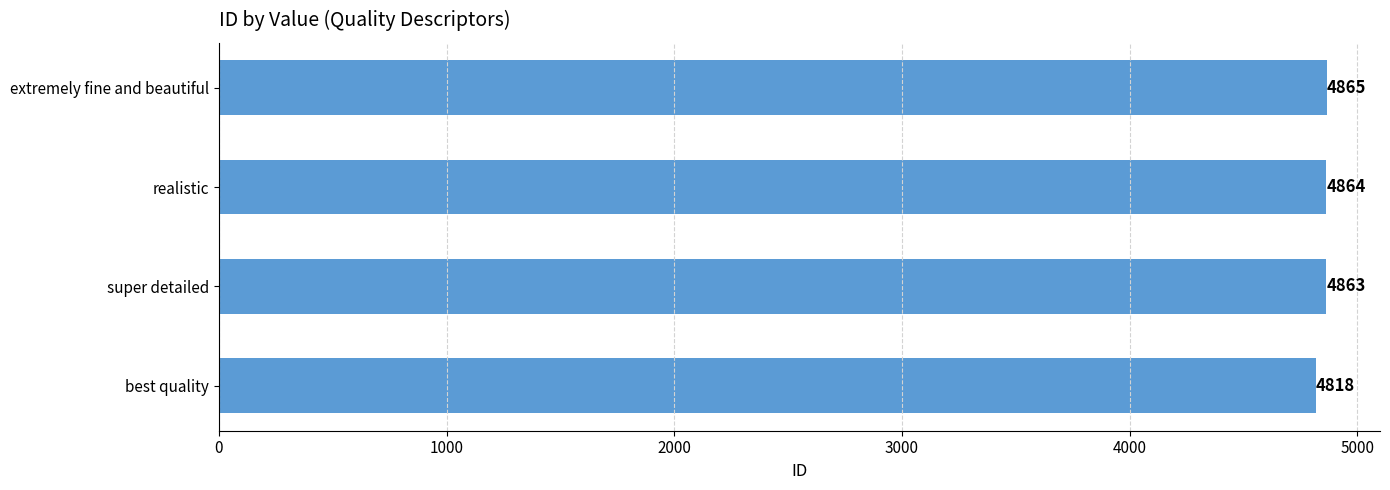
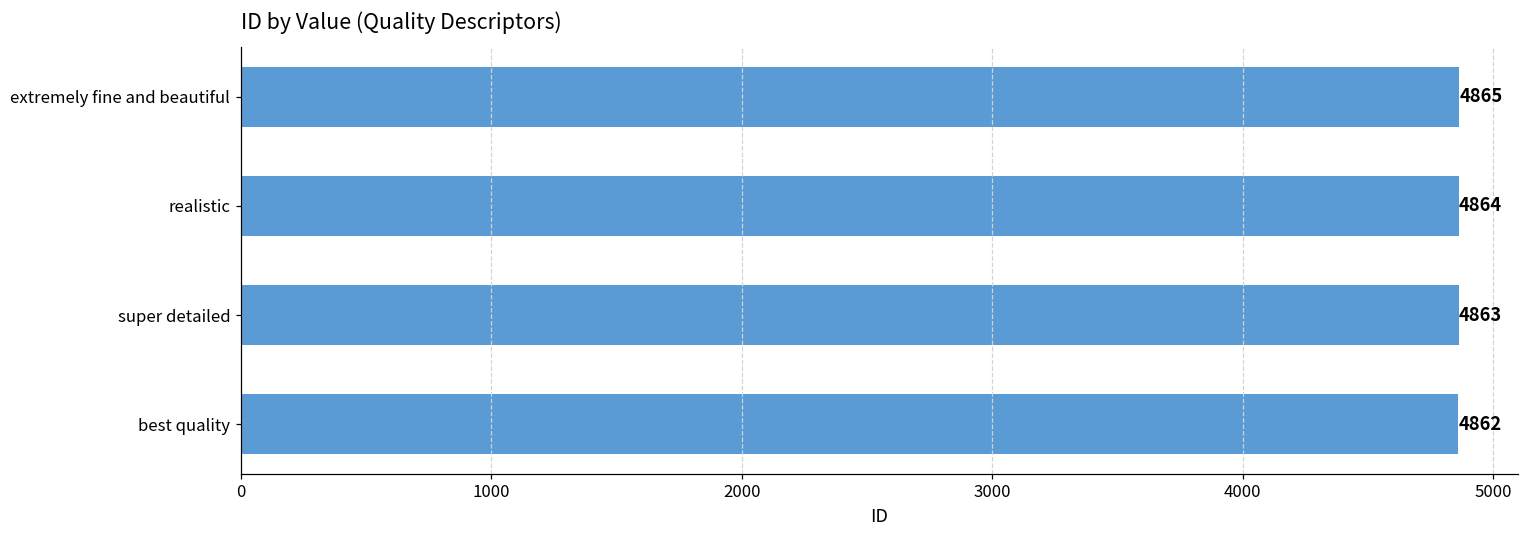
  {
    "extremely fine and beautiful": 4865,
    "realistic": 4864,
    "super detailed": 4863,
-   "best quality": 4818
+   "best quality": 4862
  }
